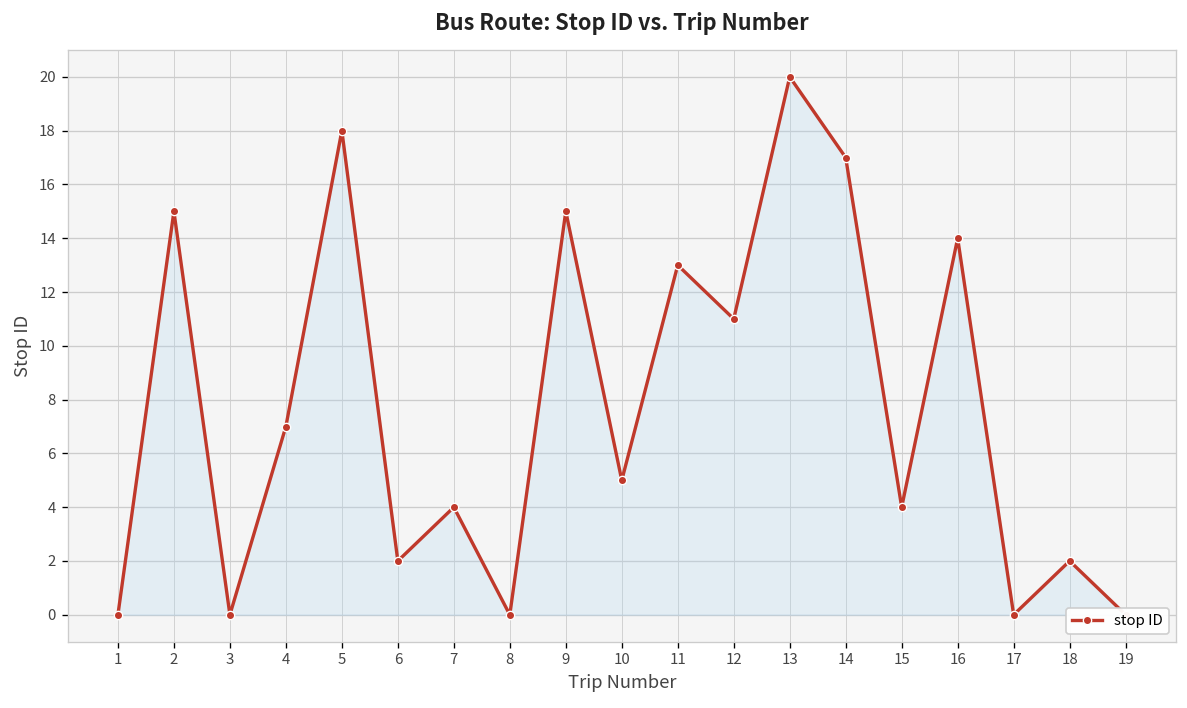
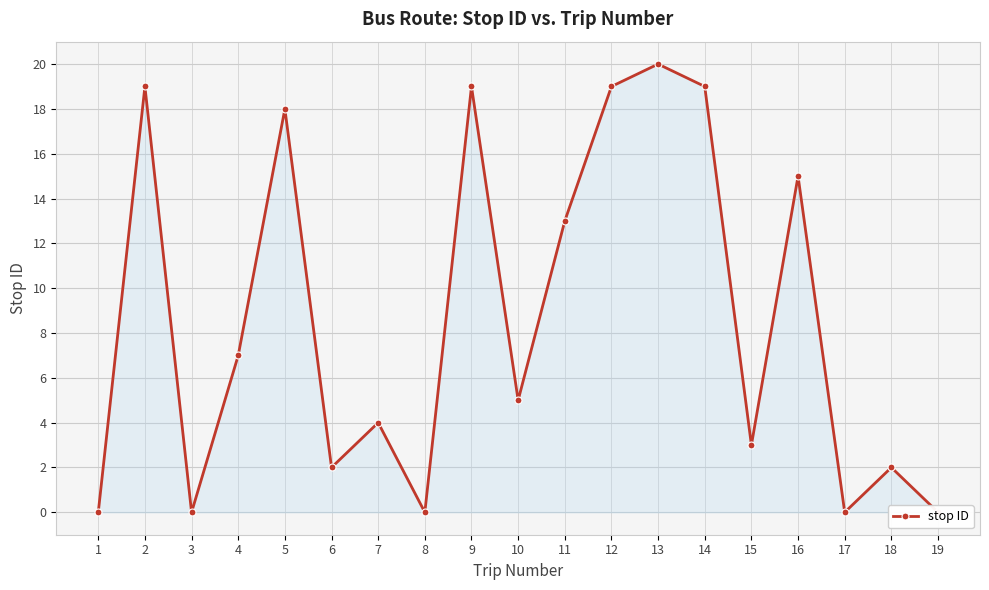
  {
    "1": 0,
-   "2": 15,
+   "2": 19,
    "3": 0,
    "4": 7,
    "5": 18,
    "6": 2,
    "7": 4,
    "8": 0,
-   "9": 15,
+   "9": 19,
    "10": 5,
    "11": 13,
-   "12": 11,
+   "12": 19,
    "13": 20,
-   "14": 17,
-   "15": 4,
-   "16": 14,
+   "14": 19,
+   "15": 3,
+   "16": 15,
    "17": 0,
    "18": 2
  }
